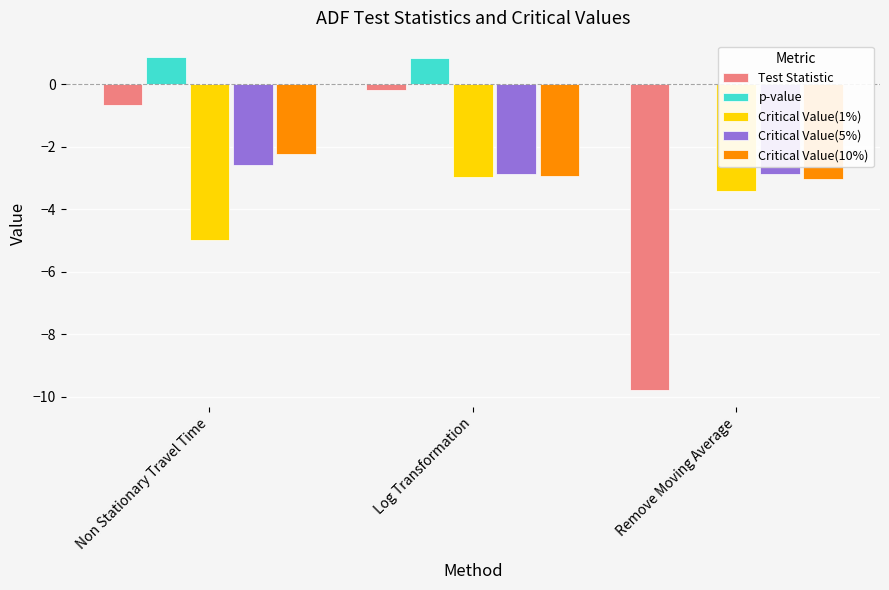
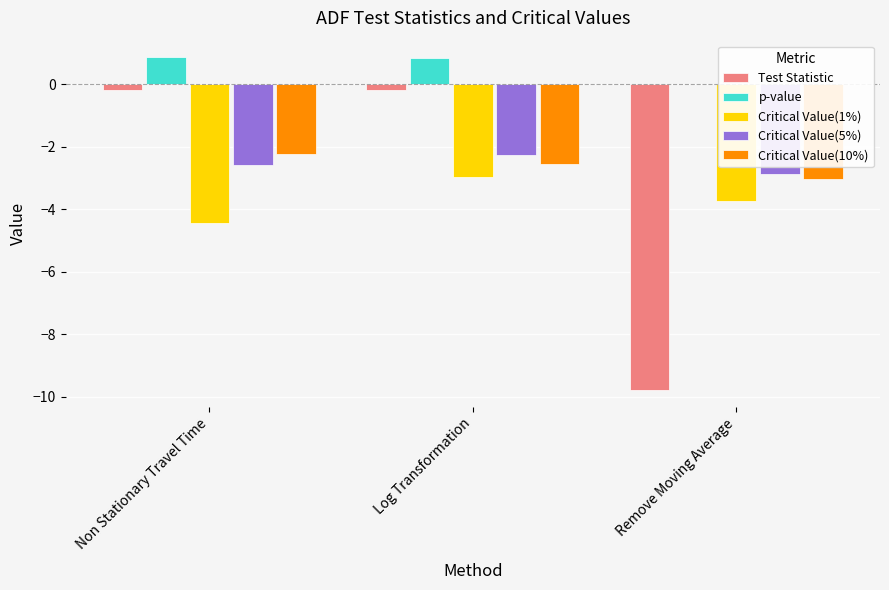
  {
    "Test Statistic": {
-     "Non Stationary Travel Time": -0.7,
+     "Non Stationary Travel Time": -0.2,
      "Log Transformation": -0.2,
      "Remove Moving Average": -9.8
    },
    "p-value": {
      "Non Stationary Travel Time": 0.9,
      "Log Transformation": 0.8
    },
    "Critical Value(1%)": {
-     "Non Stationary Travel Time": -5.0,
+     "Non Stationary Travel Time": -4.4,
      "Log Transformation": -3.0,
-     "Remove Moving Average": -3.4
+     "Remove Moving Average": -3.7
    },
    "Critical Value(5%)": {
      "Non Stationary Travel Time": -2.6,
-     "Log Transformation": -2.9,
+     "Log Transformation": -2.3,
      "Remove Moving Average": -2.9
    },
    "Critical Value(10%)": {
      "Non Stationary Travel Time": -2.2,
-     "Log Transformation": -2.9,
+     "Log Transformation": -2.6,
      "Remove Moving Average": -3.0
    }
  }
